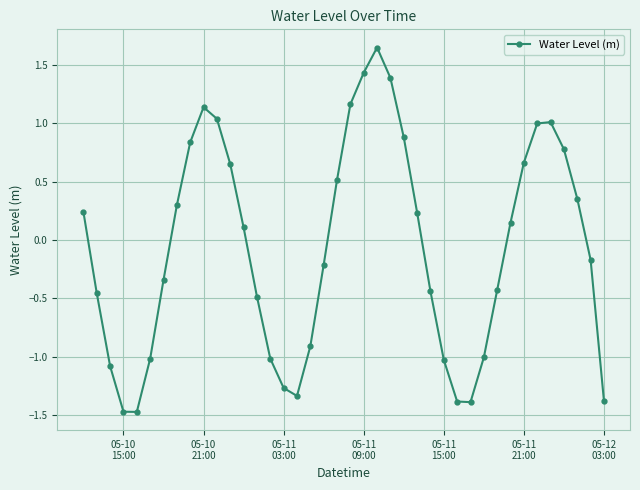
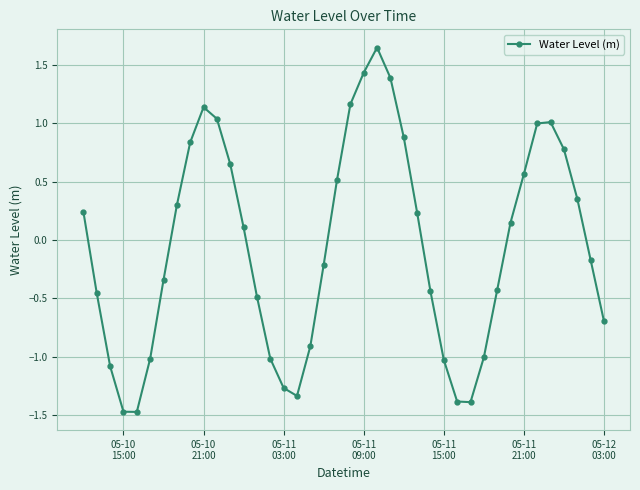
  {
    "05-10 15:00": -1.47,
    "05-10 21:00": 1.14,
    "05-11 03:00": -1.27,
    "05-11 09:00": 1.43,
    "05-11 15:00": -1.03,
-   "05-11 21:00": 0.66,
-   "05-12 03:00": -1.38
+   "05-11 21:00": 0.56,
+   "05-12 03:00": -0.70
  }
